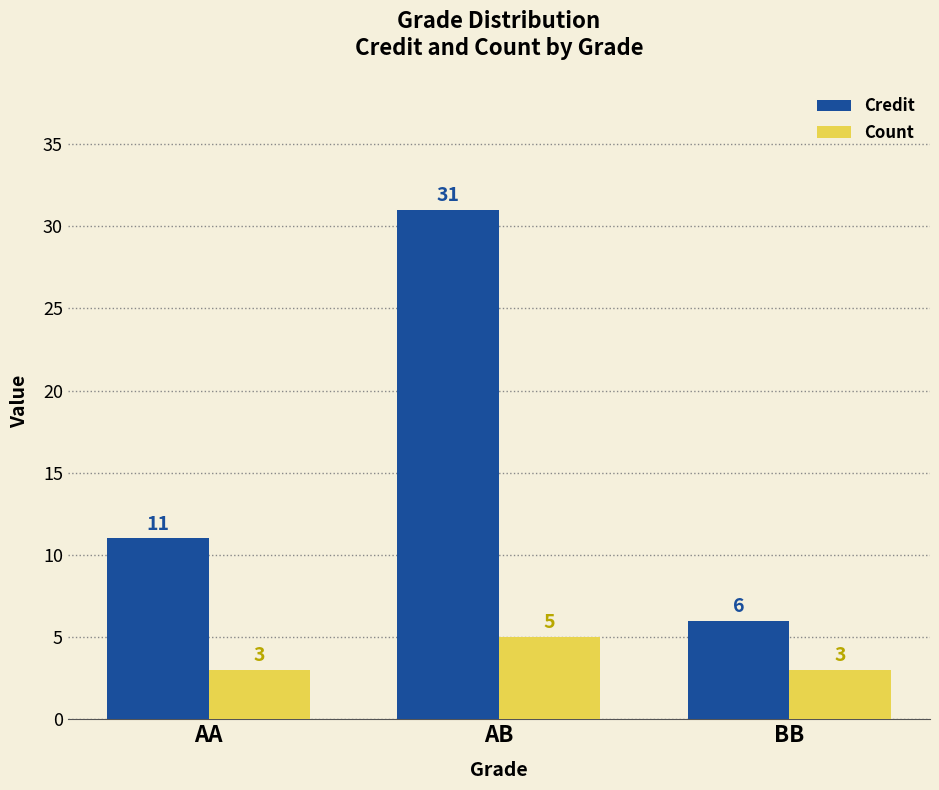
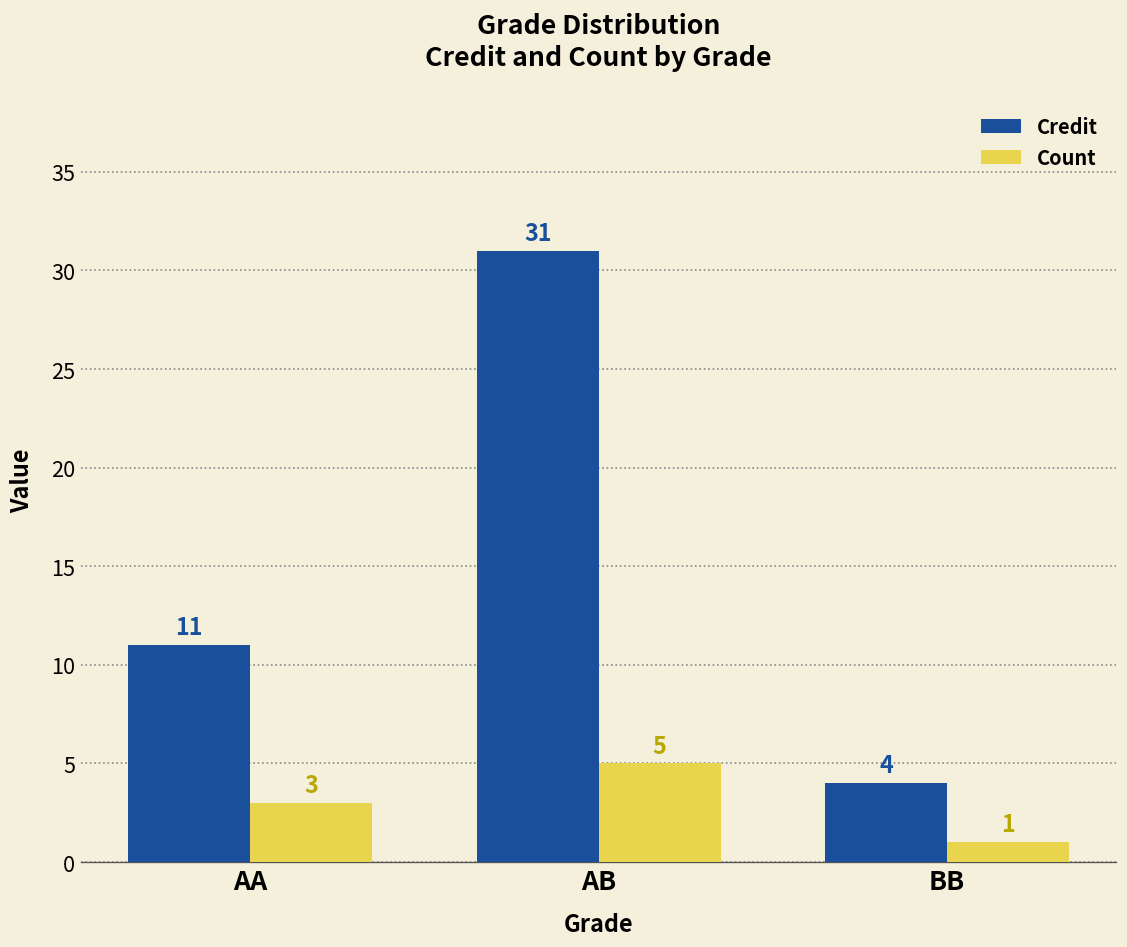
  {
    "Credit": {
      "AA": 11,
      "AB": 31,
-     "BB": 6
+     "BB": 4
    },
    "Count": {
      "AA": 3,
      "AB": 5,
-     "BB": 3
+     "BB": 1
    }
  }
